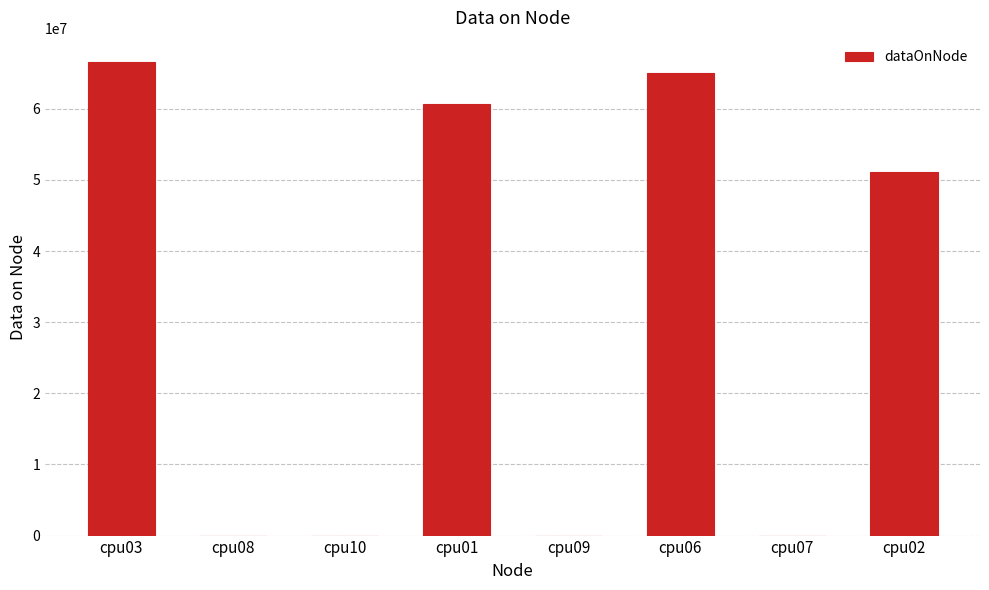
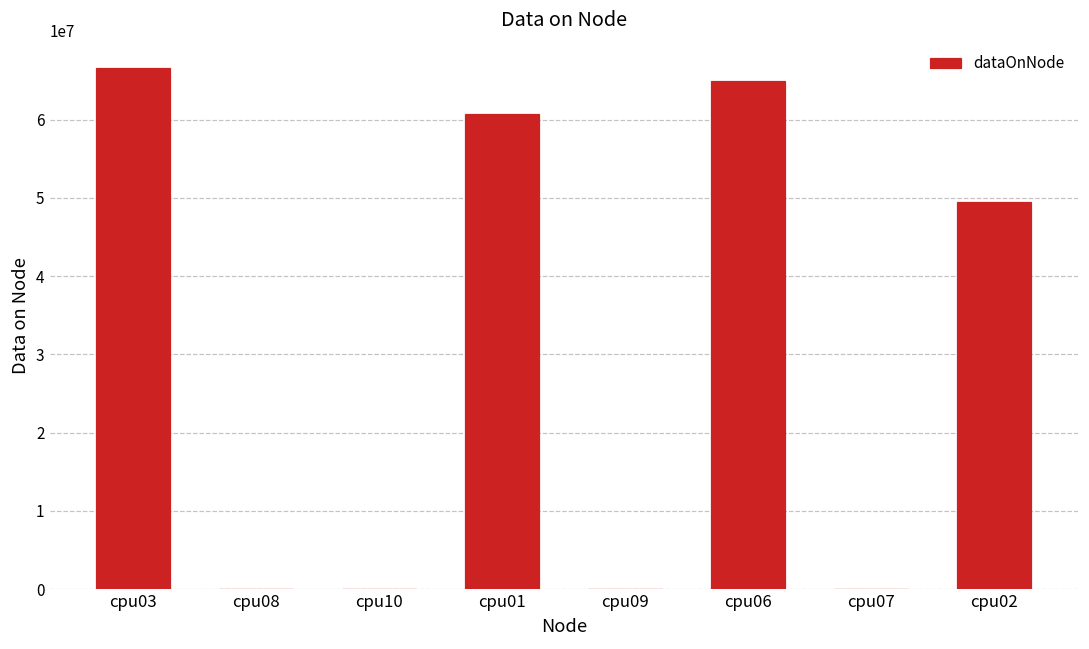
  {
    "cpu03": 67000000,
    "cpu01": 61000000,
    "cpu06": 65000000,
-   "cpu02": 51000000
+   "cpu02": 50000000
  }
